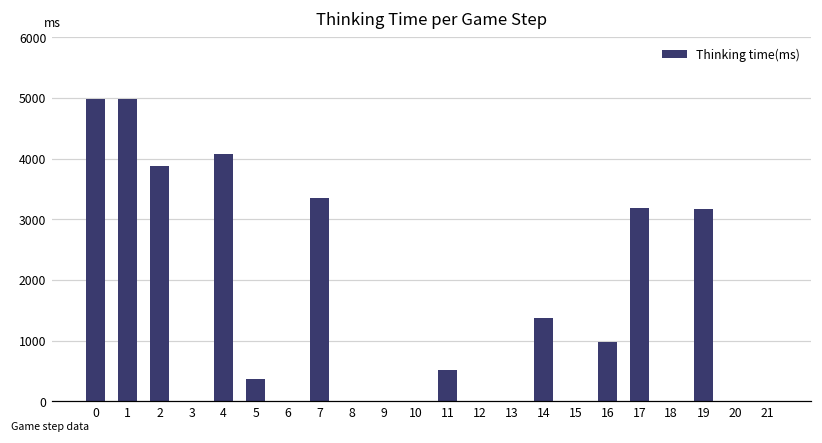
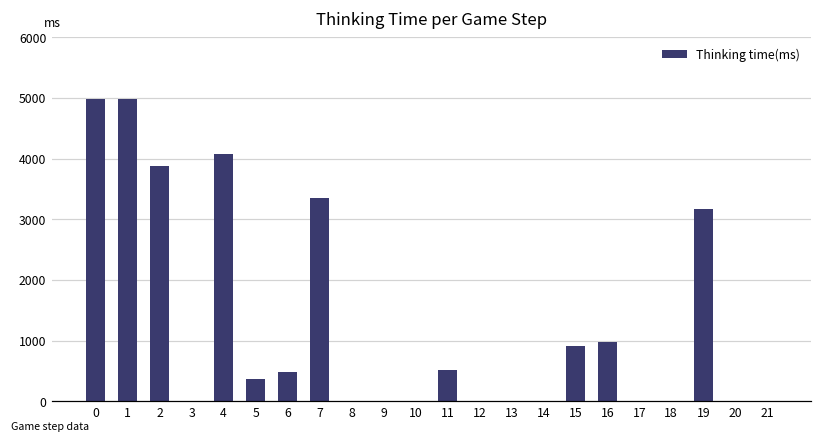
  {
    "0": 5000,
    "1": 5000,
    "2": 3900,
    "4": 4100,
    "5": 400,
-   "6": 0,
+   "6": 500,
    "7": 3400,
    "8": 0,
    "11": 500,
-   "14": 1400,
-   "15": 0,
+   "14": 0,
+   "15": 900,
    "16": 1000,
-   "17": 3200,
+   "17": 0,
    "19": 3200,
    "21": 0
  }
